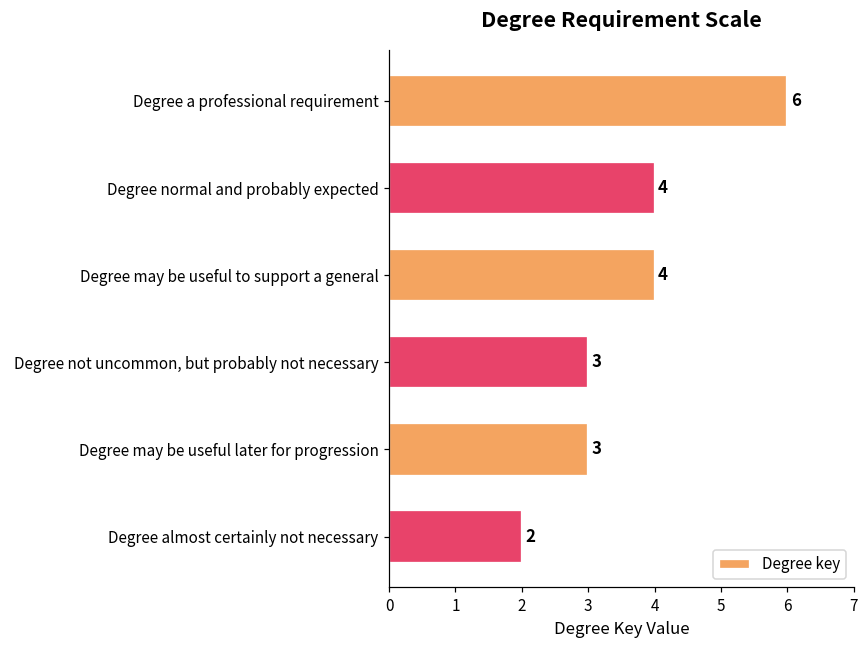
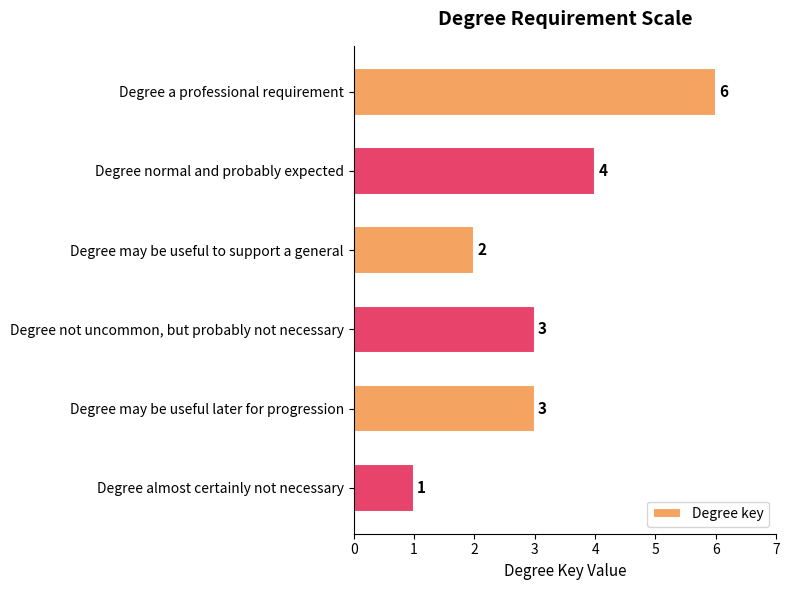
  {
    "Degree a professional requirement": 6,
    "Degree normal and probably expected": 4,
-   "Degree may be useful to support a general": 4,
+   "Degree may be useful to support a general": 2,
    "Degree not uncommon, but probably not necessary": 3,
    "Degree may be useful later for progression": 3,
-   "Degree almost certainly not necessary": 2
+   "Degree almost certainly not necessary": 1
  }
